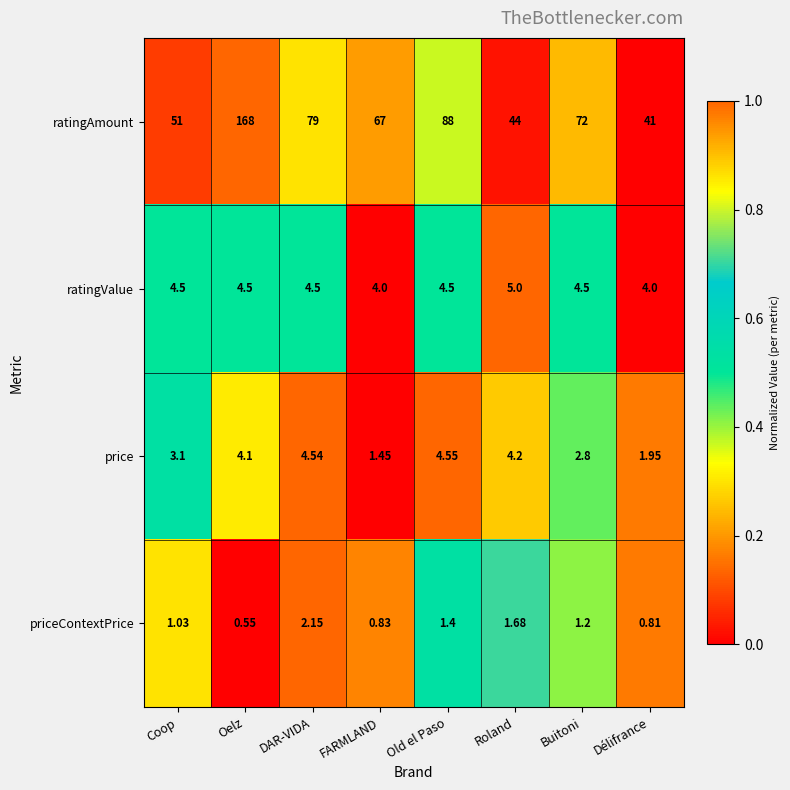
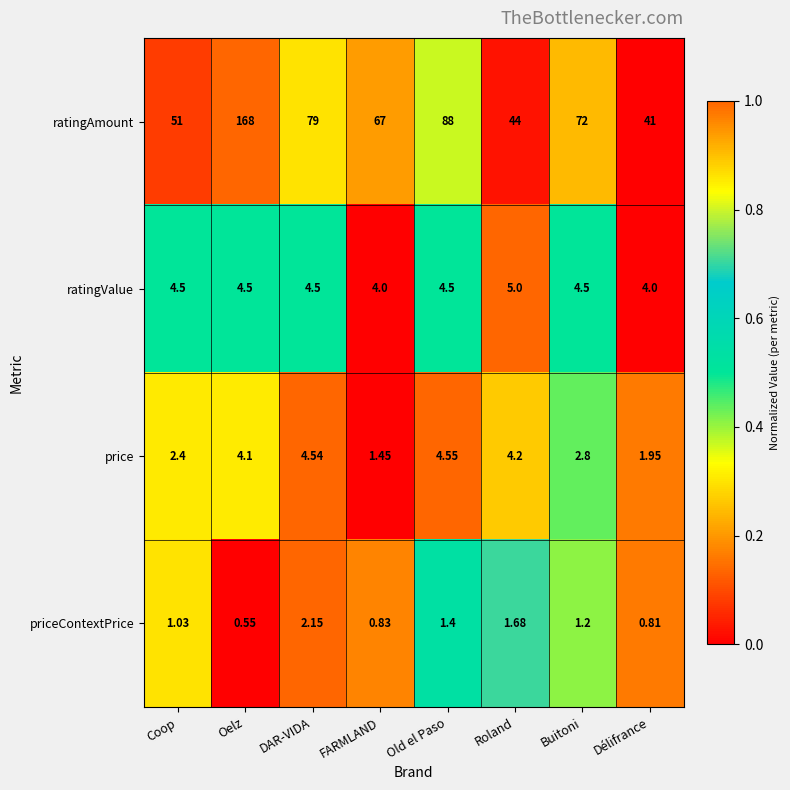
  {
    "ratingAmount": {
      "Coop": 51,
      "Oelz": 168,
      "DAR-VIDA": 79,
      "FARMLAND": 67,
      "Old el Paso": 88,
      "Roland": 44,
      "Buitoni": 72,
      "Délifrance": 41
    },
    "ratingValue": {
      "Coop": 4.5,
      "Oelz": 4.5,
      "DAR-VIDA": 4.5,
      "FARMLAND": 4.0,
      "Old el Paso": 4.5,
      "Roland": 5.0,
      "Buitoni": 4.5,
      "Délifrance": 4.0
    },
    "price": {
-     "Coop": 3.1,
+     "Coop": 2.4,
      "Oelz": 4.1,
      "DAR-VIDA": 4.54,
      "FARMLAND": 1.45,
      "Old el Paso": 4.55,
      "Roland": 4.2,
      "Buitoni": 2.8,
      "Délifrance": 1.95
    },
    "priceContextPrice": {
      "Coop": 1.03,
      "Oelz": 0.55,
      "DAR-VIDA": 2.15,
      "FARMLAND": 0.83,
      "Old el Paso": 1.4,
      "Roland": 1.68,
      "Buitoni": 1.2,
      "Délifrance": 0.81
    }
  }
